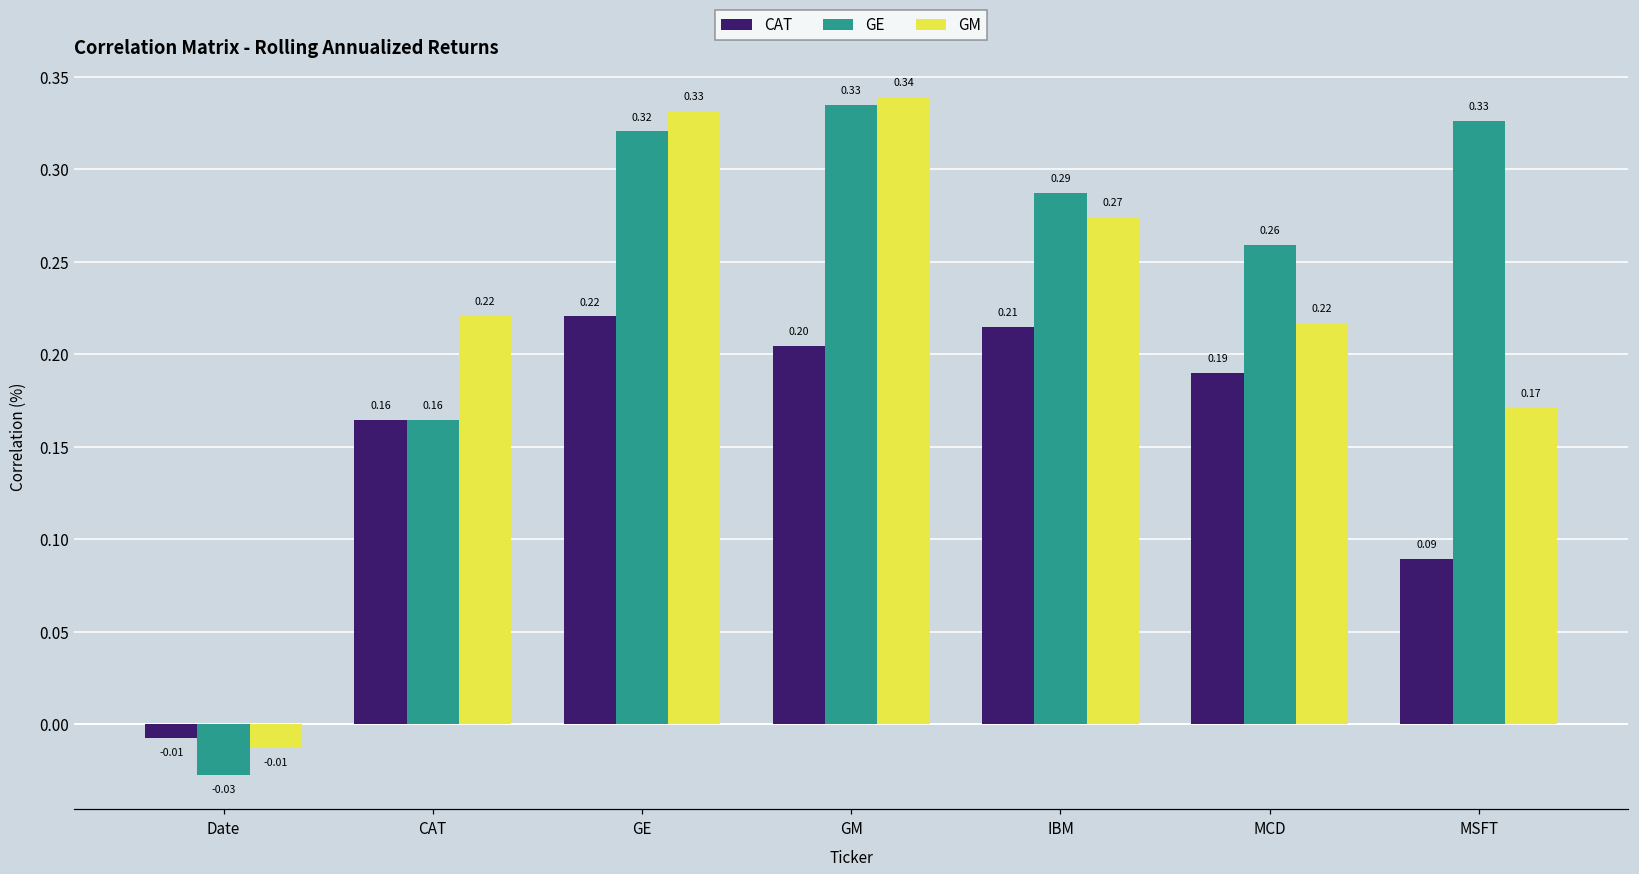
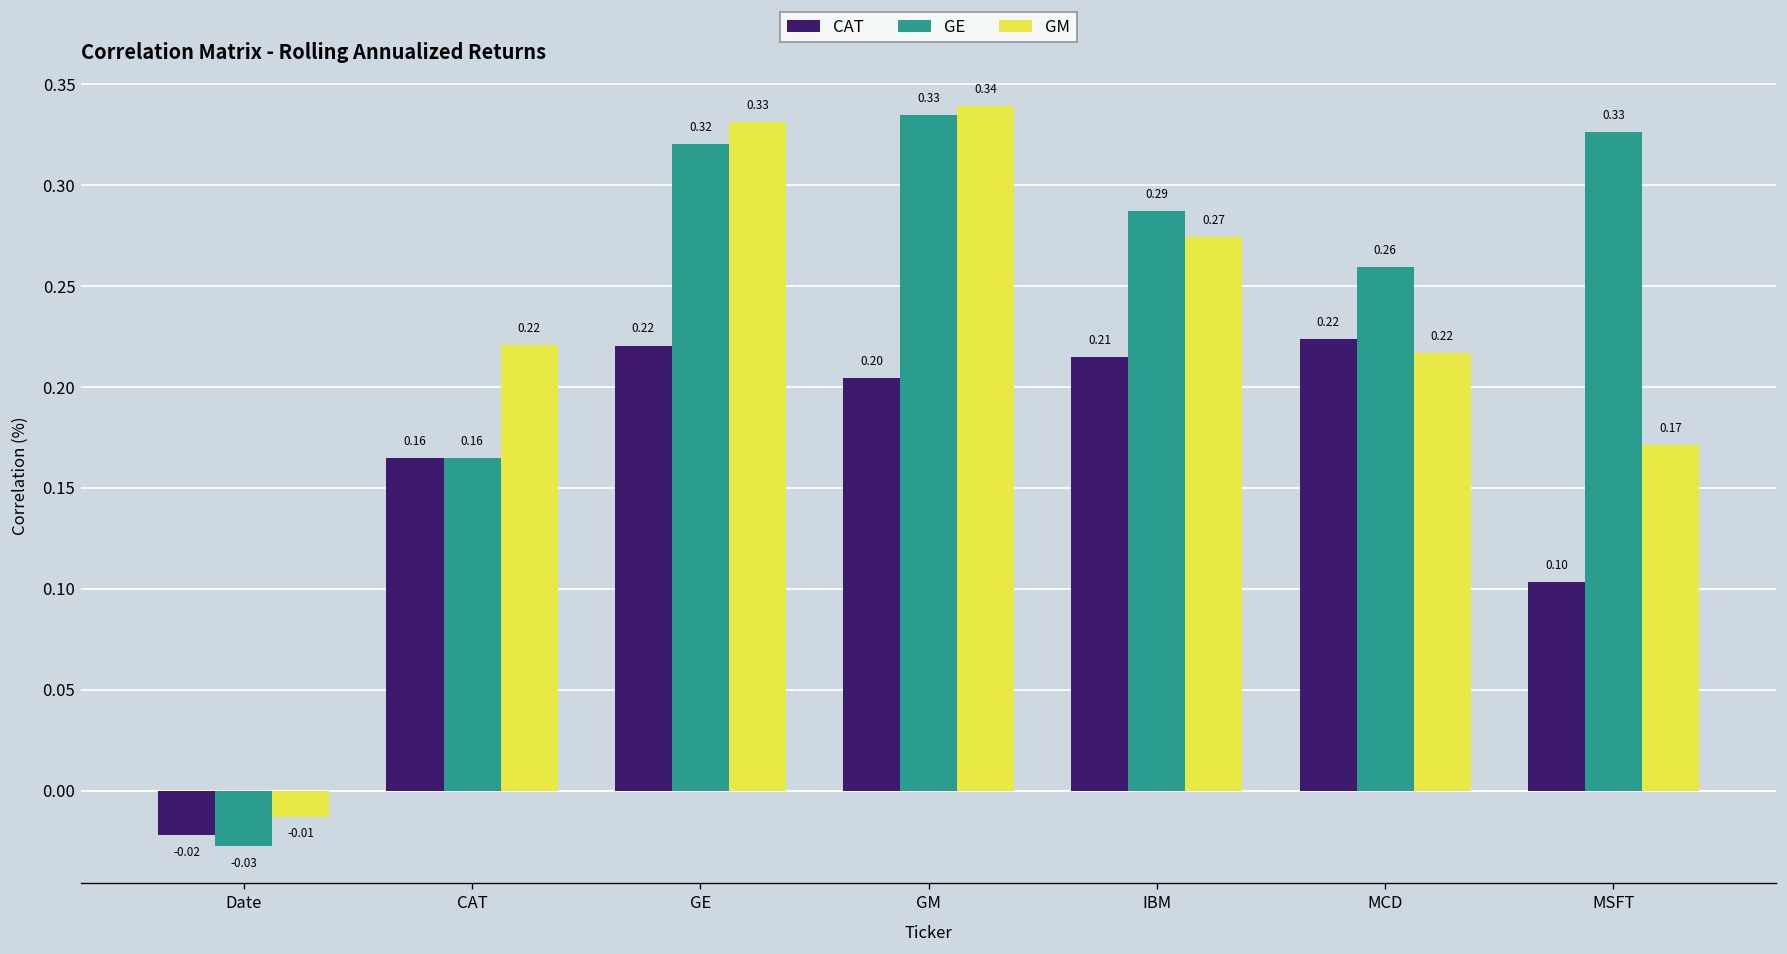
  {
    "CAT": {
-     "Date": -0.01,
+     "Date": -0.02,
      "CAT": 0.16,
      "GE": 0.22,
      "GM": 0.20,
      "IBM": 0.21,
-     "MCD": 0.19,
-     "MSFT": 0.09
+     "MCD": 0.22,
+     "MSFT": 0.10
    },
    "GE": {
      "Date": -0.03,
      "CAT": 0.16,
      "GE": 0.32,
      "GM": 0.33,
      "IBM": 0.29,
      "MCD": 0.26,
      "MSFT": 0.33
    },
    "GM": {
      "Date": -0.01,
      "CAT": 0.22,
      "GE": 0.33,
      "GM": 0.34,
      "IBM": 0.27,
      "MCD": 0.22,
      "MSFT": 0.17
    }
  }
